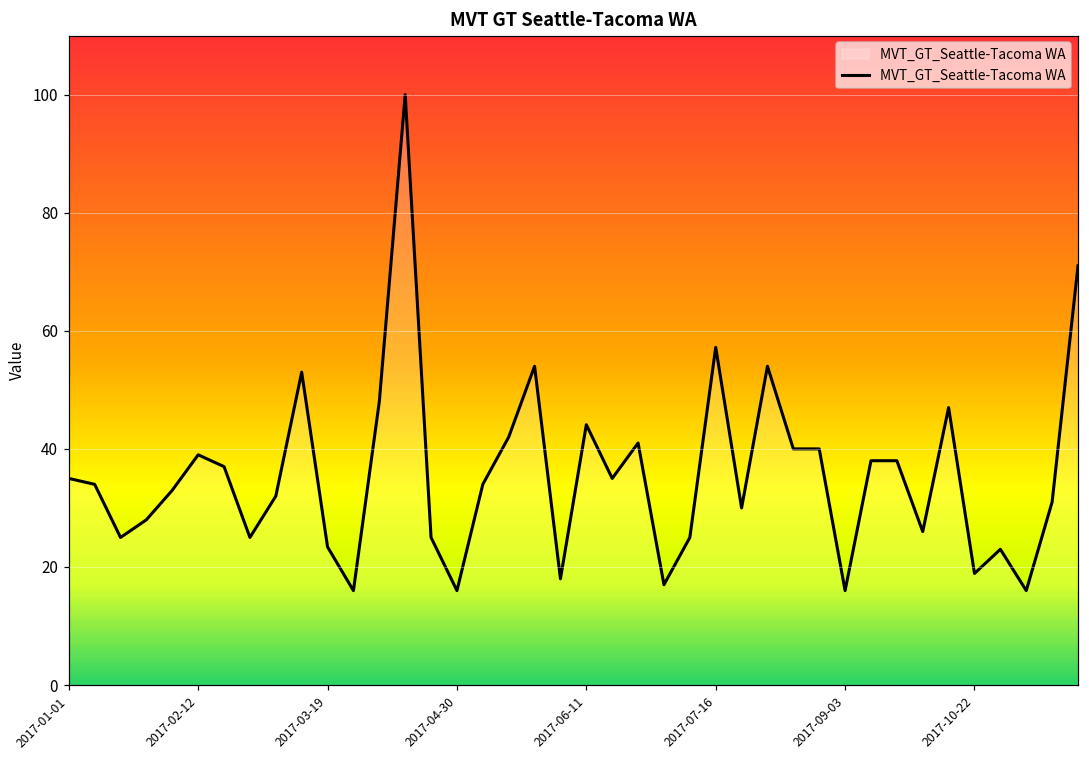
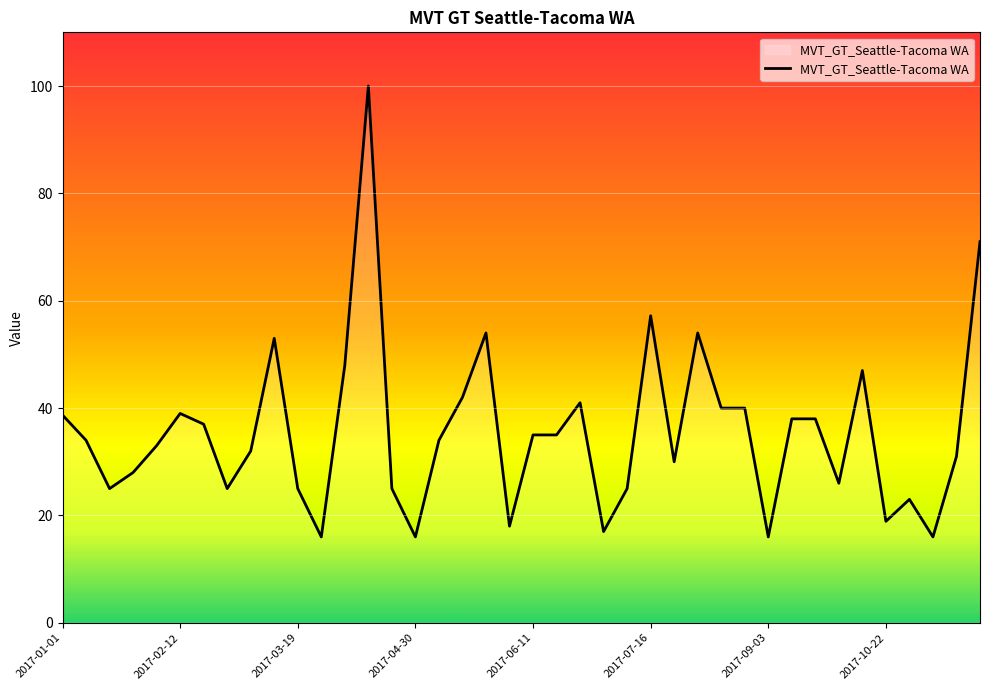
  {
-   "2017-01-01": 35,
+   "2017-01-01": 39,
    "2017-02-12": 39,
-   "2017-03-19": 23,
+   "2017-03-19": 25,
    "2017-04-30": 16,
-   "2017-06-11": 44,
+   "2017-06-11": 35,
    "2017-07-16": 57,
    "2017-09-03": 16,
    "2017-10-22": 19
  }
